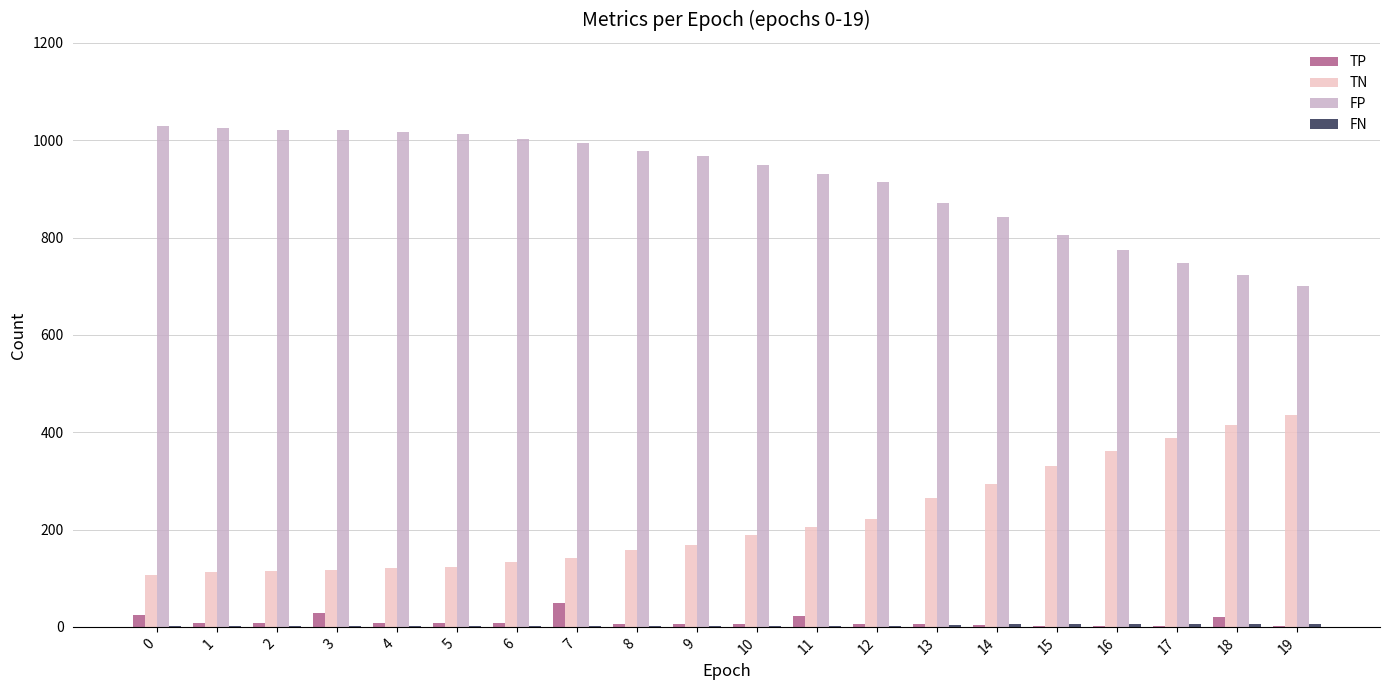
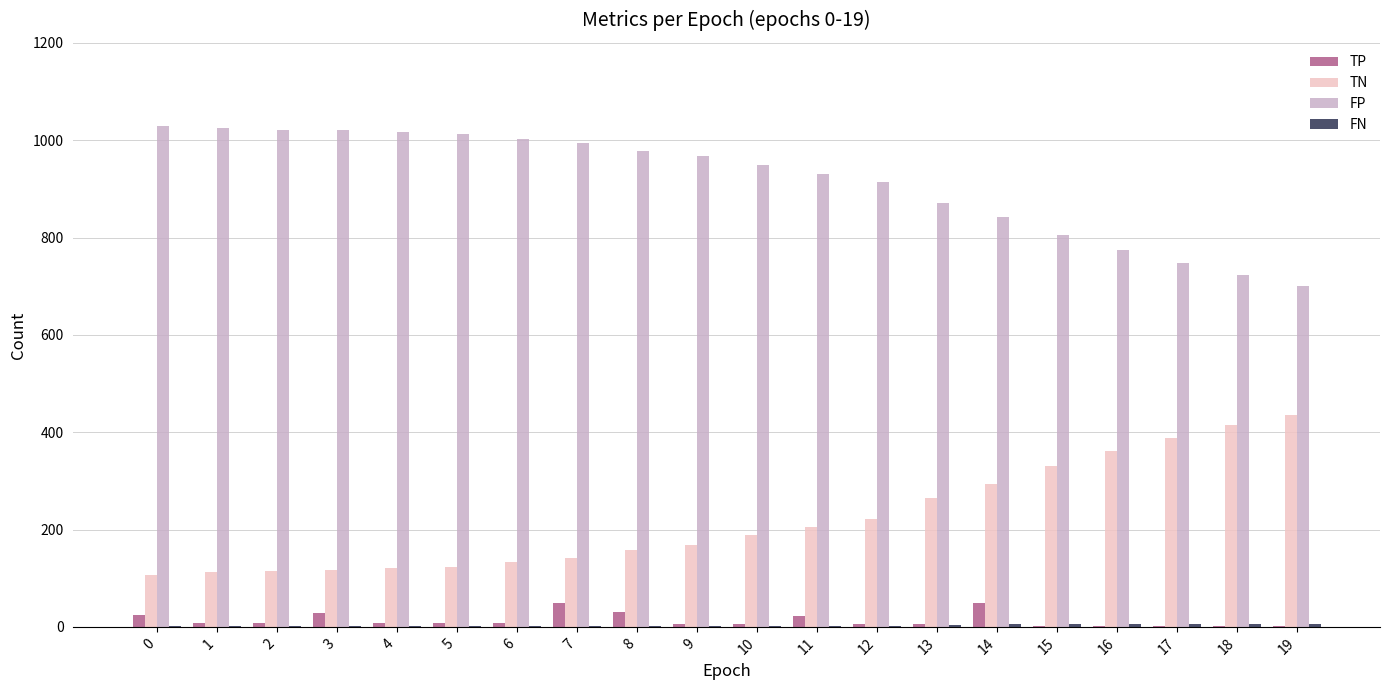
  {
    "TP": {
      "0": 30,
      "1": 10,
      "2": 10,
      "3": 30,
      "4": 10,
      "5": 10,
      "6": 10,
      "7": 50,
-     "8": 10,
+     "8": 30,
      "9": 10,
      "10": 10,
      "11": 20,
      "12": 10,
-     "14": 0,
-     "18": 20
+     "14": 50,
+     "18": 0
    },
    "FN": {
      "15": 10,
      "16": 10,
      "17": 10,
      "18": 10,
      "19": 10
    }
  }
